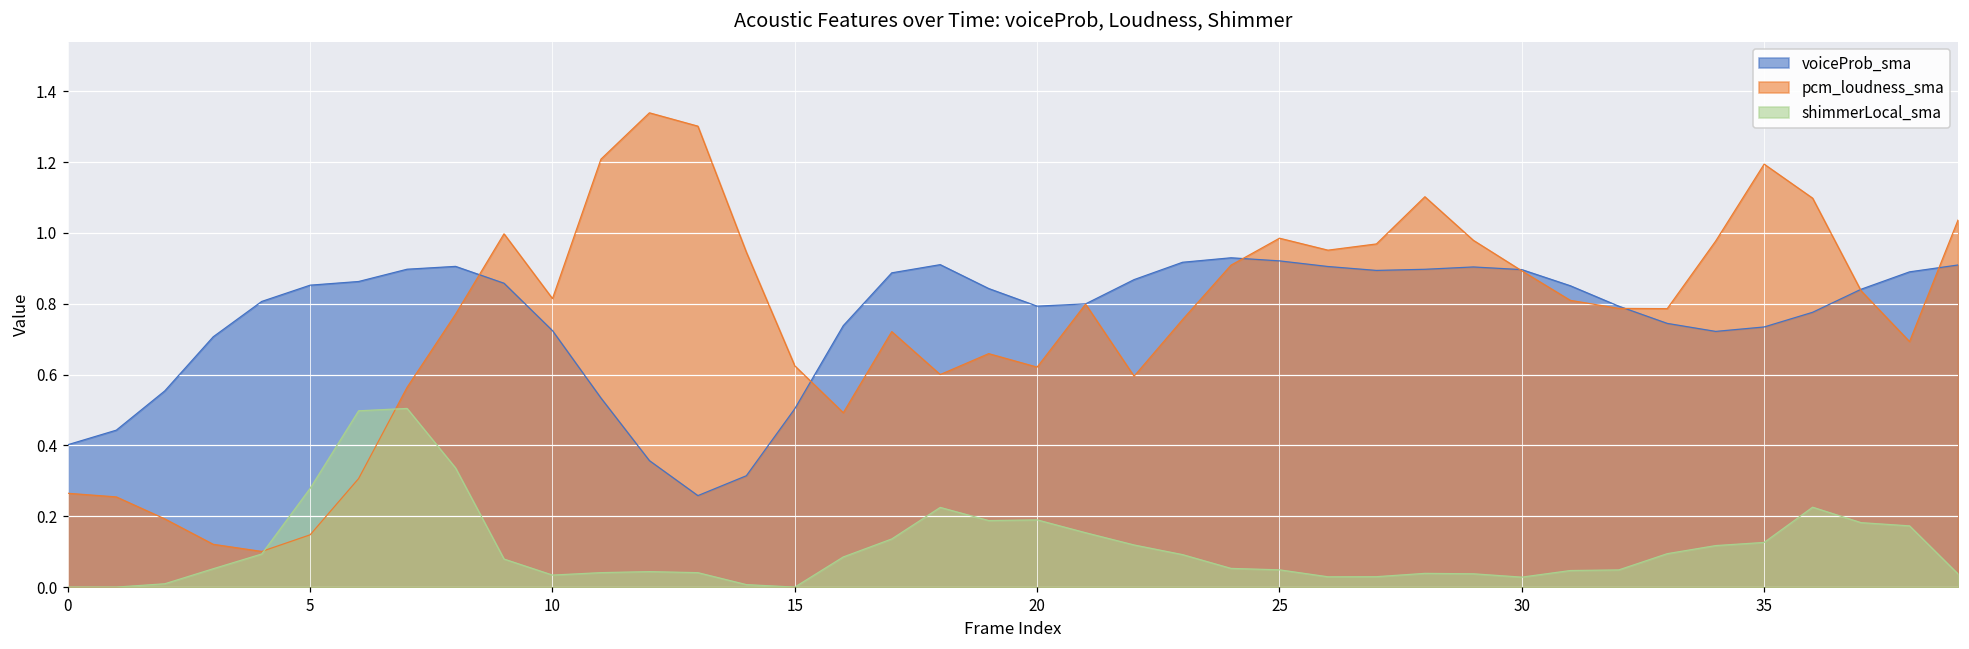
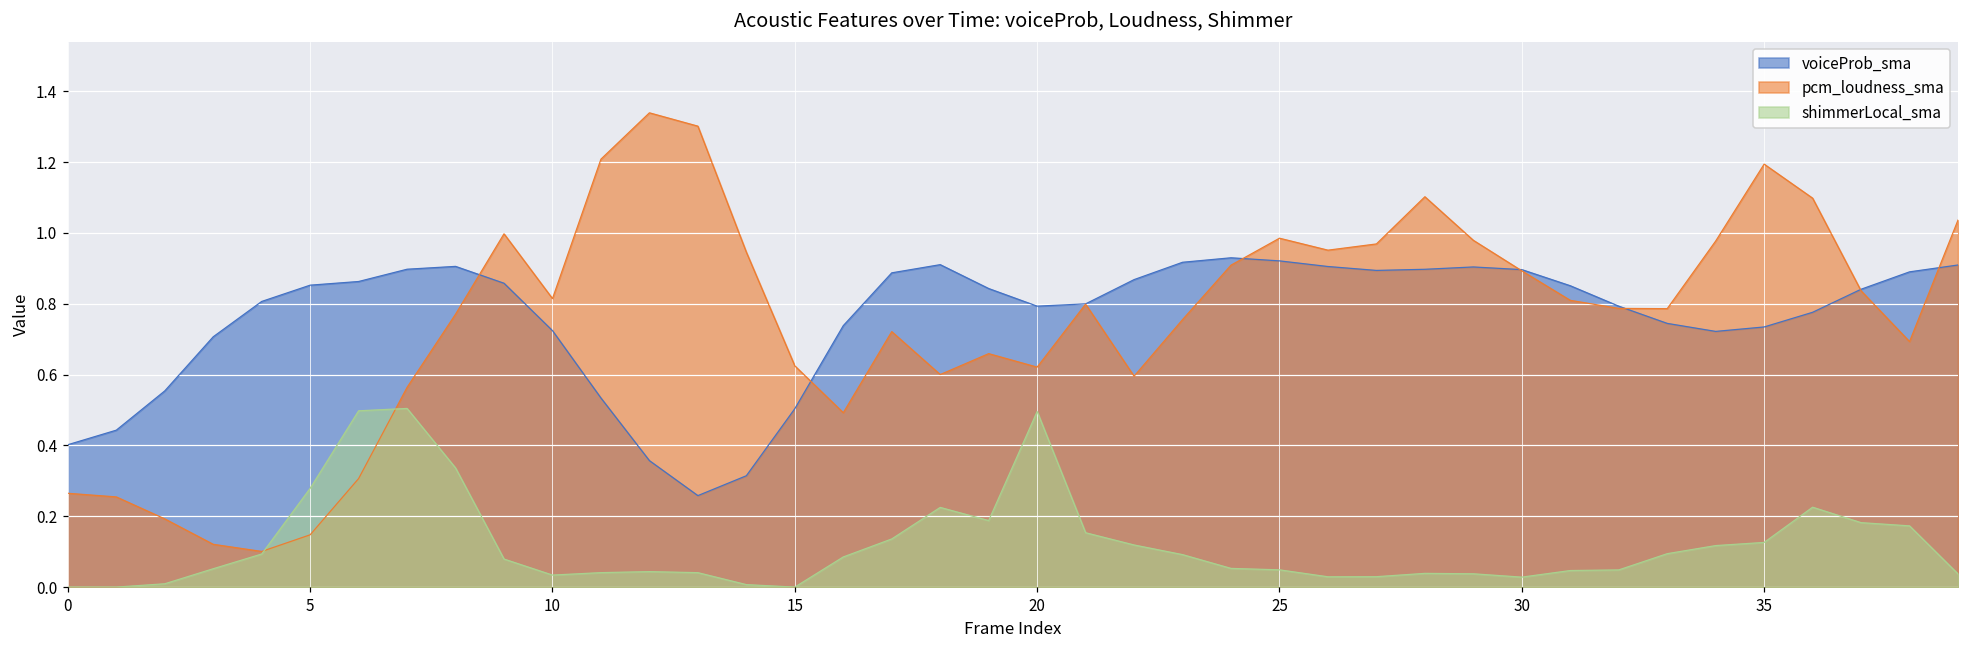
  {
    "voiceProb_sma": {
      "0": 0.40,
      "5": 0.85,
      "10": 0.72,
      "15": 0.50,
      "20": 0.79,
      "25": 0.92,
      "35": 0.73
    },
    "pcm_loudness_sma": {
      "0": 0.26,
      "5": 0.15,
      "10": 0.81,
      "15": 0.62,
      "20": 0.62,
      "25": 0.98,
      "35": 1.19
    },
    "shimmerLocal_sma": {
      "0": 0.00,
      "5": 0.28,
      "10": 0.03,
      "15": 0.00,
-     "20": 0.19,
+     "20": 0.50,
      "25": 0.05,
      "30": 0.03,
      "35": 0.13
    }
  }
